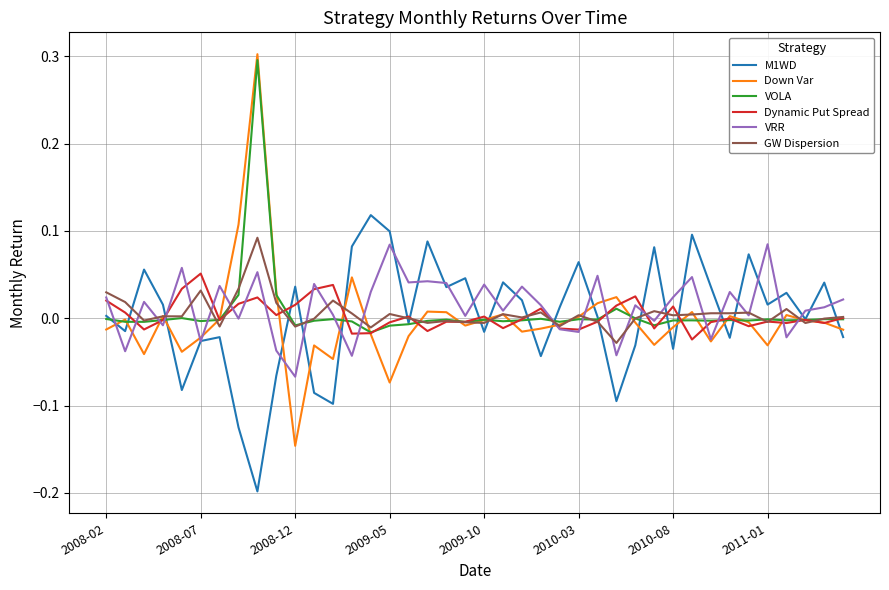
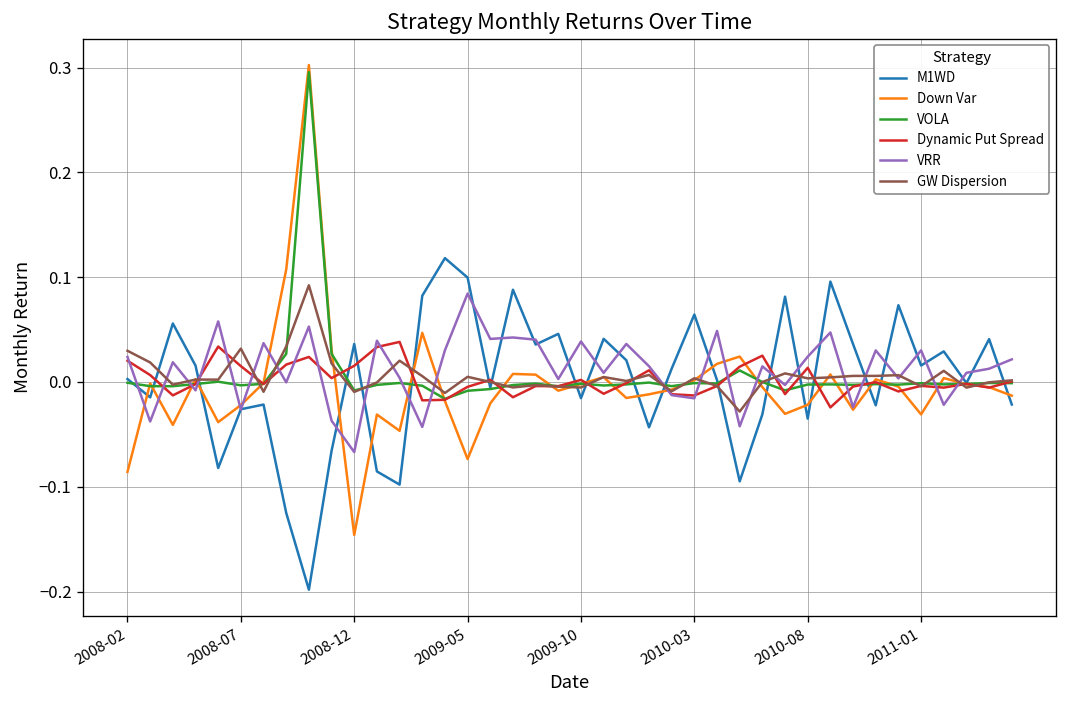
  {
    "M1WD": {
      "2008-02": 0.00,
      "2008-12": 0.04,
      "2009-05": 0.10,
      "2009-10": -0.02,
      "2010-03": 0.06,
      "2010-08": -0.03,
      "2011-01": 0.02
    },
    "Down Var": {
-     "2008-02": -0.01,
+     "2008-02": -0.09,
      "2008-07": -0.02,
      "2008-12": -0.15,
      "2009-05": -0.07,
-     "2010-08": -0.01,
+     "2010-08": -0.02,
      "2011-01": -0.03
    },
    "VOLA": {
      "2008-02": 0.00,
      "2008-07": 0.00,
      "2009-05": -0.01,
      "2010-08": 0.00
    },
    "Dynamic Put Spread": {
      "2008-02": 0.02,
-     "2008-07": 0.05,
+     "2008-07": 0.02,
      "2008-12": 0.02,
      "2009-05": 0.00,
      "2009-10": 0.00,
      "2010-08": 0.01
    },
    "VRR": {
      "2008-02": 0.02,
      "2008-12": -0.07,
      "2009-05": 0.08,
      "2009-10": 0.04,
      "2010-08": 0.02,
-     "2011-01": 0.08
+     "2011-01": 0.03
    },
    "GW Dispersion": {
      "2008-02": 0.03,
      "2008-07": 0.03,
      "2009-05": 0.00,
      "2009-10": -0.01,
      "2010-08": 0.00
    }
  }
